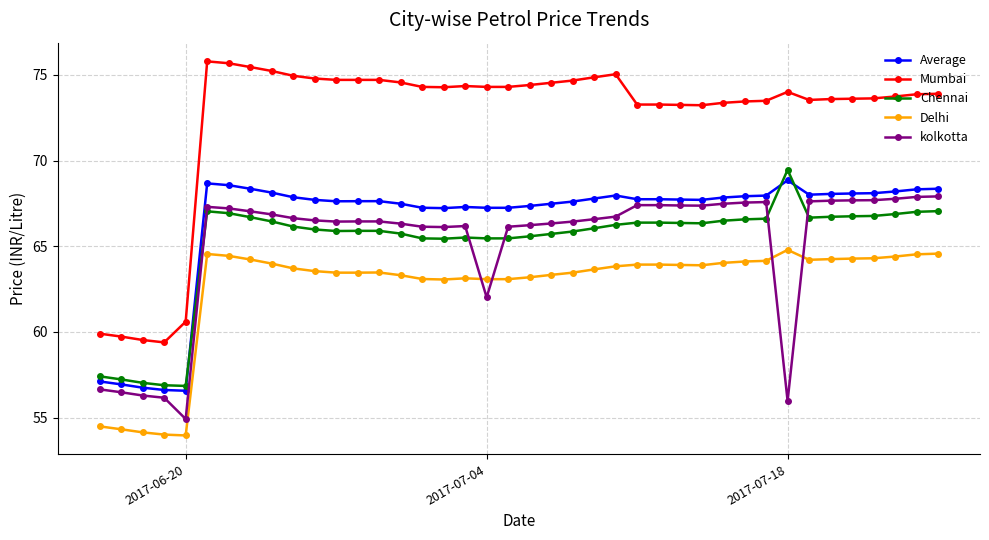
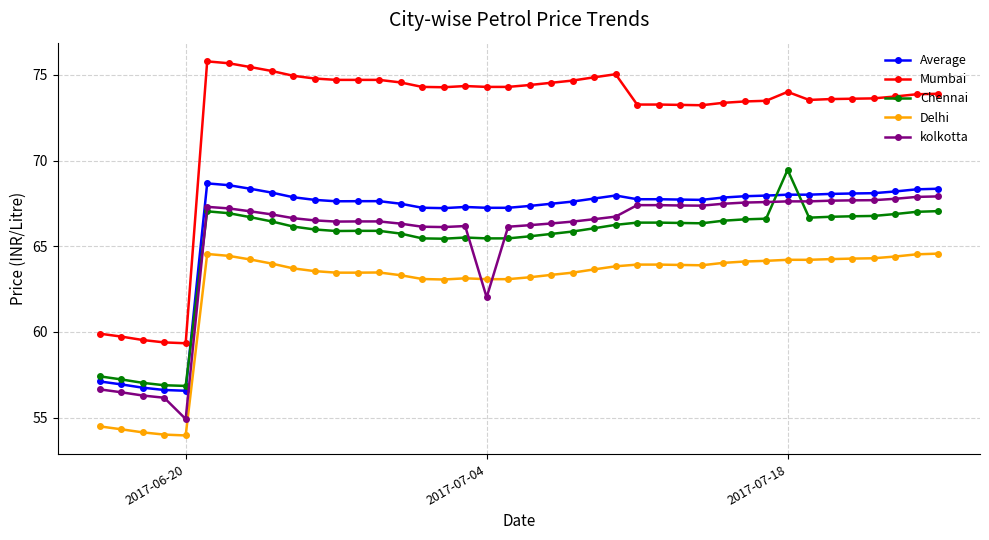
  {
    "Average": {
      "2017-06-20": 56.6,
      "2017-07-04": 67.2,
-     "2017-07-18": 68.9
+     "2017-07-18": 68.0
    },
    "Mumbai": {
-     "2017-06-20": 60.6,
+     "2017-06-20": 59.3,
      "2017-07-04": 74.3,
      "2017-07-18": 74.0
    },
    "Chennai": {
      "2017-06-20": 56.9,
      "2017-07-04": 65.5,
      "2017-07-18": 69.5
    },
    "Delhi": {
      "2017-06-20": 54.0,
      "2017-07-04": 63.1,
-     "2017-07-18": 64.8
+     "2017-07-18": 64.2
    },
    "kolkotta": {
      "2017-06-20": 54.9,
      "2017-07-04": 62.0,
-     "2017-07-18": 56.0
+     "2017-07-18": 67.6
    }
  }
